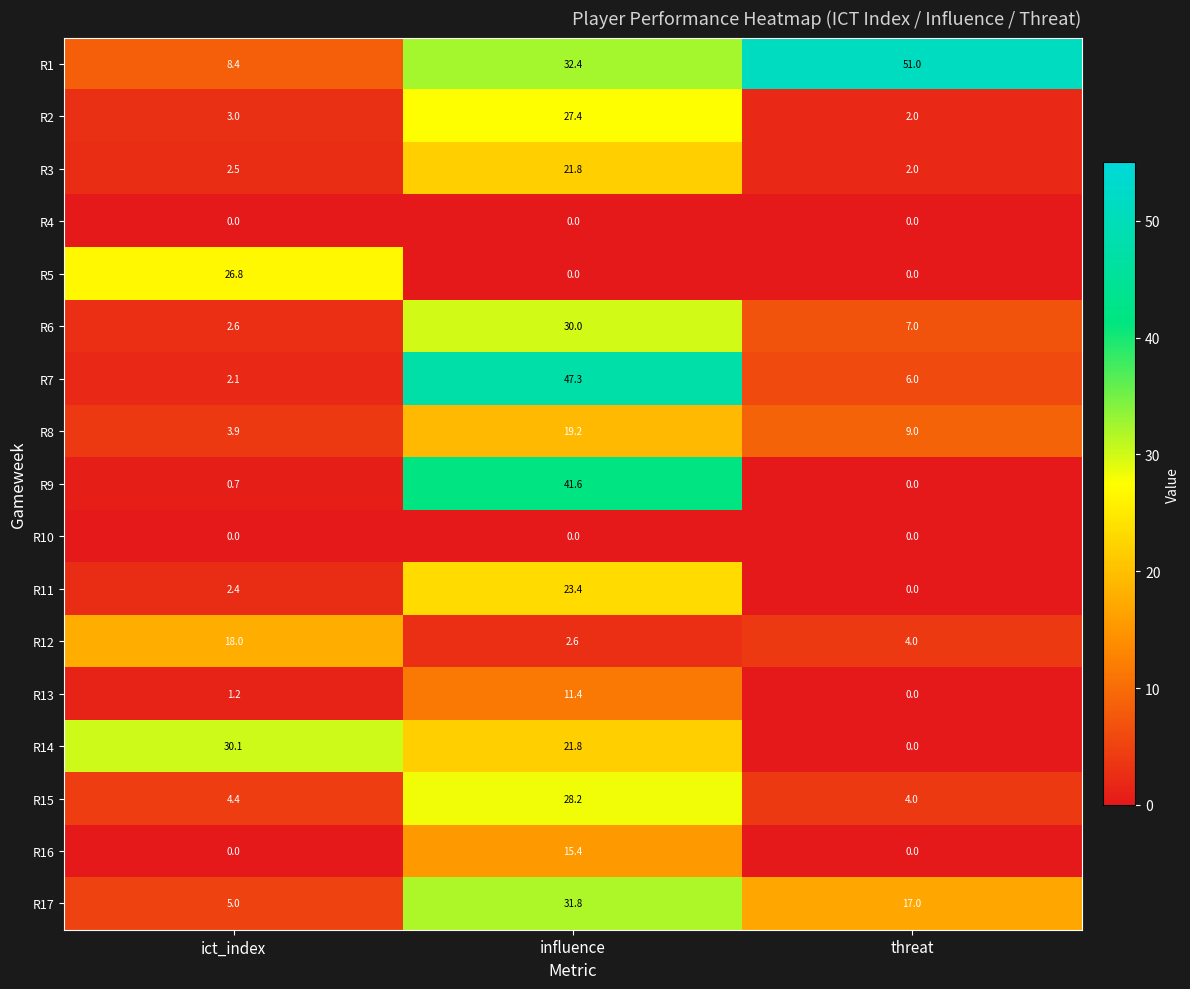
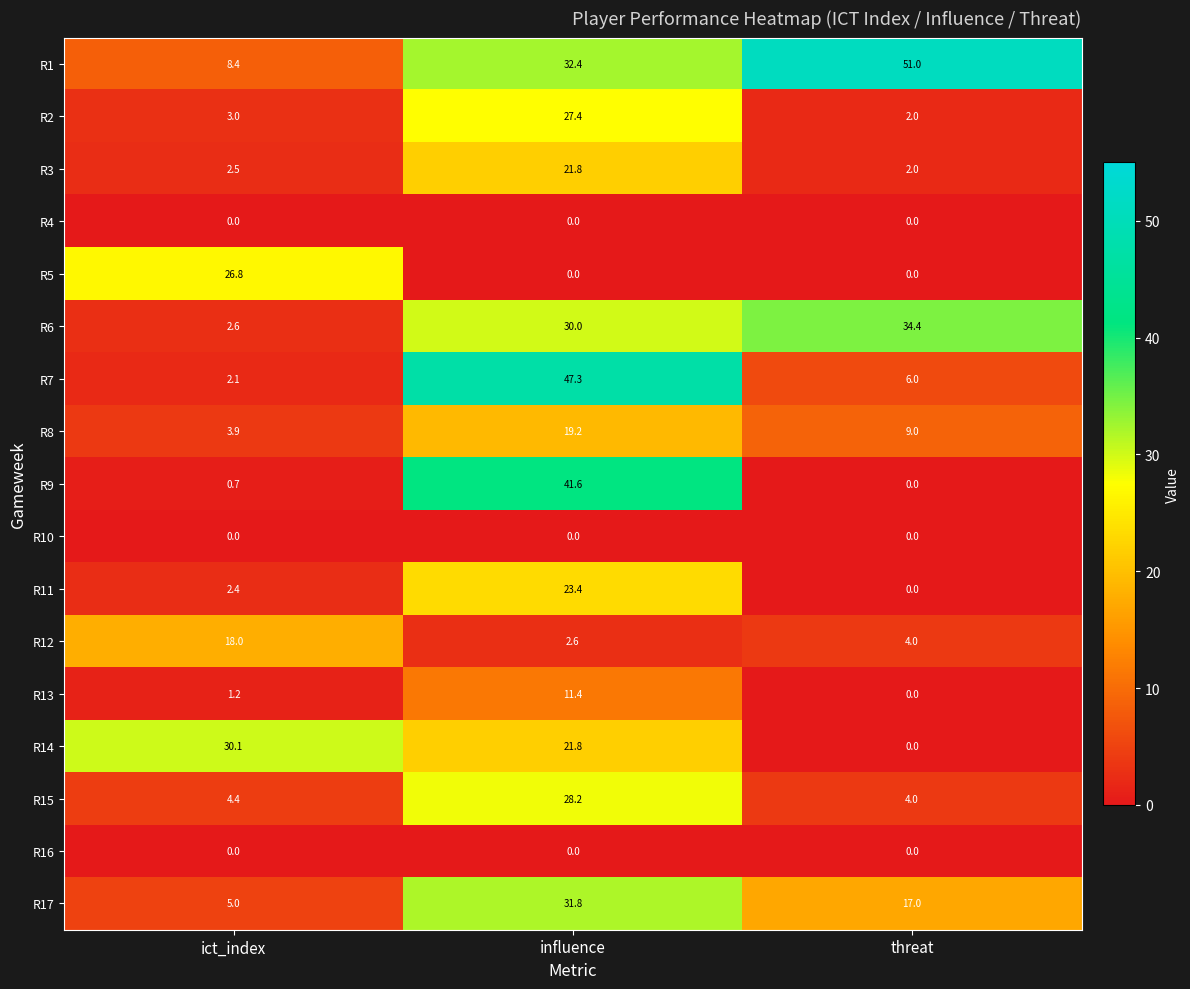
  {
    "R1": {
      "ict_index": 8.4,
      "influence": 32.4,
      "threat": 51.0
    },
    "R2": {
      "ict_index": 3.0,
      "influence": 27.4,
      "threat": 2.0
    },
    "R3": {
      "ict_index": 2.5,
      "influence": 21.8,
      "threat": 2.0
    },
    "R4": {
      "ict_index": 0.0,
      "influence": 0.0,
      "threat": 0.0
    },
    "R5": {
      "ict_index": 26.8,
      "influence": 0.0,
      "threat": 0.0
    },
    "R6": {
      "ict_index": 2.6,
      "influence": 30.0,
-     "threat": 7.0
+     "threat": 34.4
    },
    "R7": {
      "ict_index": 2.1,
      "influence": 47.3,
      "threat": 6.0
    },
    "R8": {
      "ict_index": 3.9,
      "influence": 19.2,
      "threat": 9.0
    },
    "R9": {
      "ict_index": 0.7,
      "influence": 41.6,
      "threat": 0.0
    },
    "R10": {
      "ict_index": 0.0,
      "influence": 0.0,
      "threat": 0.0
    },
    "R11": {
      "ict_index": 2.4,
      "influence": 23.4,
      "threat": 0.0
    },
    "R12": {
      "ict_index": 18.0,
      "influence": 2.6,
      "threat": 4.0
    },
    "R13": {
      "ict_index": 1.2,
      "influence": 11.4,
      "threat": 0.0
    },
    "R14": {
      "ict_index": 30.1,
      "influence": 21.8,
      "threat": 0.0
    },
    "R15": {
      "ict_index": 4.4,
      "influence": 28.2,
      "threat": 4.0
    },
    "R16": {
      "ict_index": 0.0,
-     "influence": 15.4,
+     "influence": 0.0,
      "threat": 0.0
    },
    "R17": {
      "ict_index": 5.0,
      "influence": 31.8,
      "threat": 17.0
    }
  }
